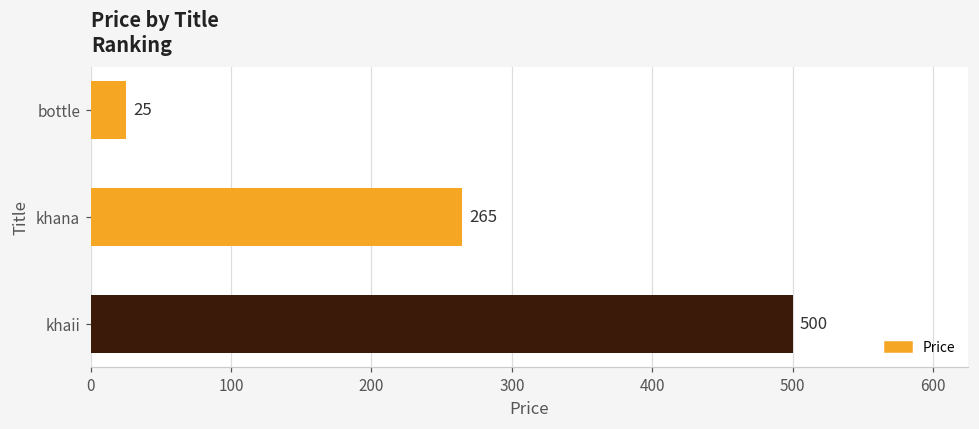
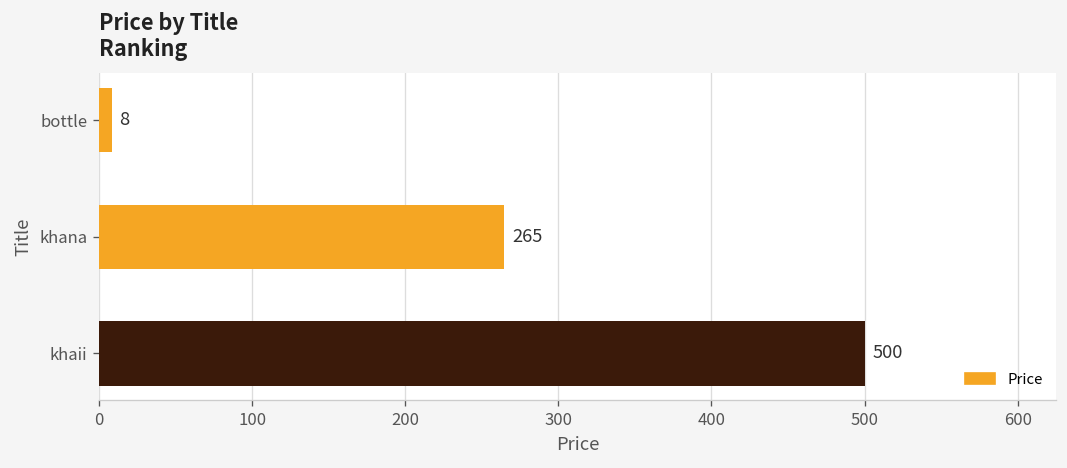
  {
-   "bottle": 25,
+   "bottle": 8,
    "khana": 265,
    "khaii": 500
  }
